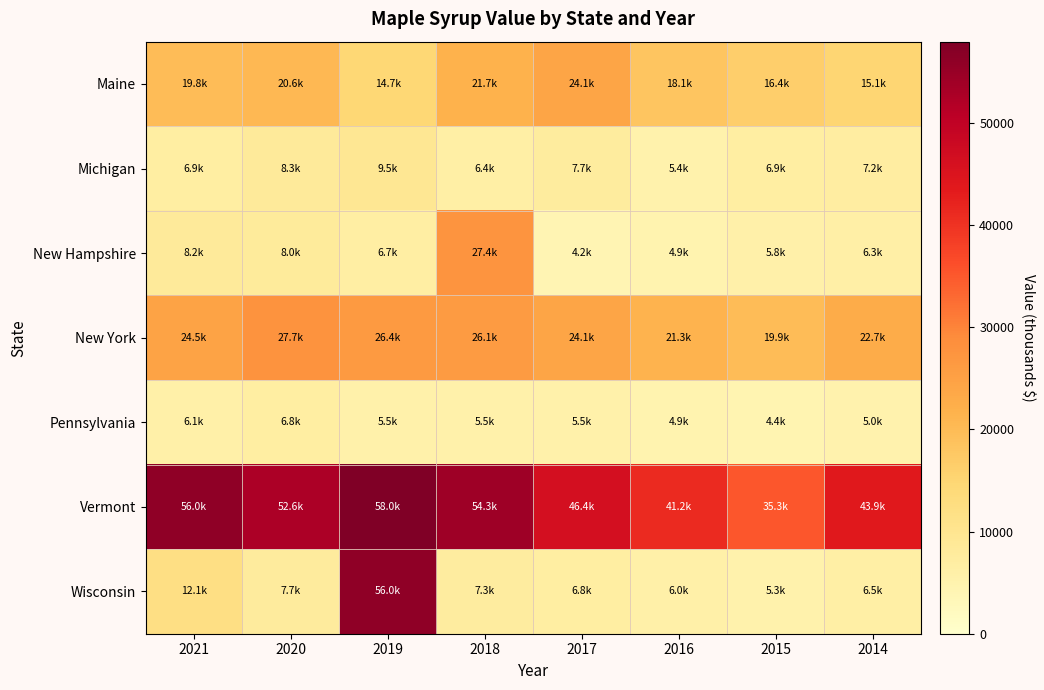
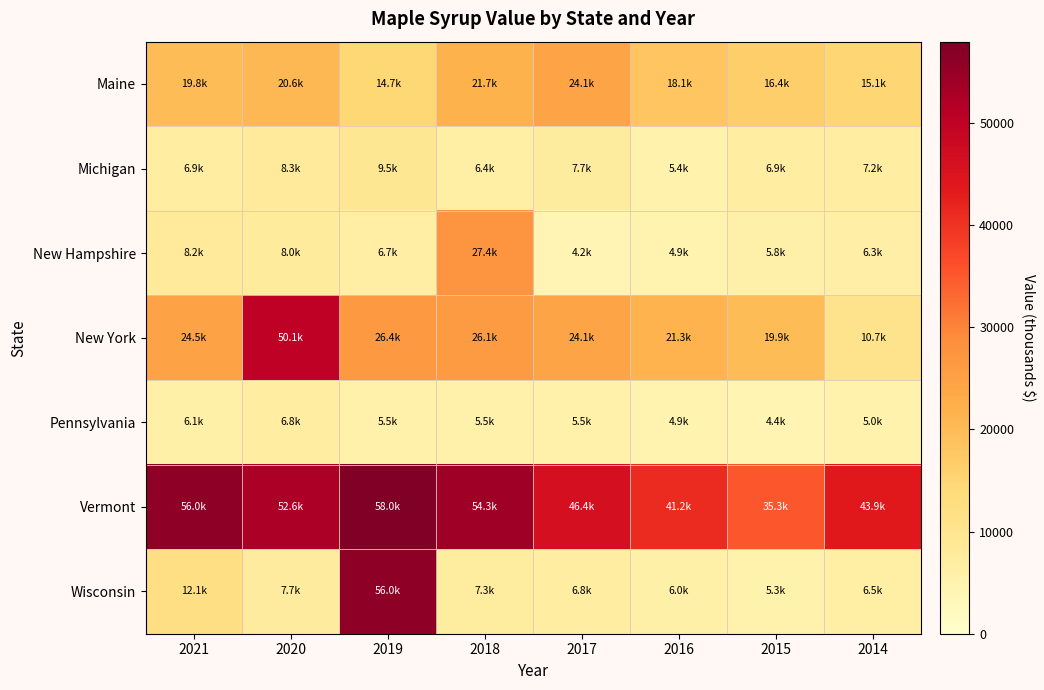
  {
    "Maine": {
      "2021": "19.8k",
      "2020": "20.6k",
      "2019": "14.7k",
      "2018": "21.7k",
      "2017": "24.1k",
      "2016": "18.1k",
      "2015": "16.4k",
      "2014": "15.1k"
    },
    "Michigan": {
      "2021": "6.9k",
      "2020": "8.3k",
      "2019": "9.5k",
      "2018": "6.4k",
      "2017": "7.7k",
      "2016": "5.4k",
      "2015": "6.9k",
      "2014": "7.2k"
    },
    "New Hampshire": {
      "2021": "8.2k",
      "2020": "8.0k",
      "2019": "6.7k",
      "2018": "27.4k",
      "2017": "4.2k",
      "2016": "4.9k",
      "2015": "5.8k",
      "2014": "6.3k"
    },
    "New York": {
      "2021": "24.5k",
-     "2020": "27.7k",
+     "2020": "50.1k",
      "2019": "26.4k",
      "2018": "26.1k",
      "2017": "24.1k",
      "2016": "21.3k",
      "2015": "19.9k",
-     "2014": "22.7k"
+     "2014": "10.7k"
    },
    "Pennsylvania": {
      "2021": "6.1k",
      "2020": "6.8k",
      "2019": "5.5k",
      "2018": "5.5k",
      "2017": "5.5k",
      "2016": "4.9k",
      "2015": "4.4k",
      "2014": "5.0k"
    },
    "Vermont": {
      "2021": "56.0k",
      "2020": "52.6k",
      "2019": "58.0k",
      "2018": "54.3k",
      "2017": "46.4k",
      "2016": "41.2k",
      "2015": "35.3k",
      "2014": "43.9k"
    },
    "Wisconsin": {
      "2021": "12.1k",
      "2020": "7.7k",
      "2019": "56.0k",
      "2018": "7.3k",
      "2017": "6.8k",
      "2016": "6.0k",
      "2015": "5.3k",
      "2014": "6.5k"
    }
  }
